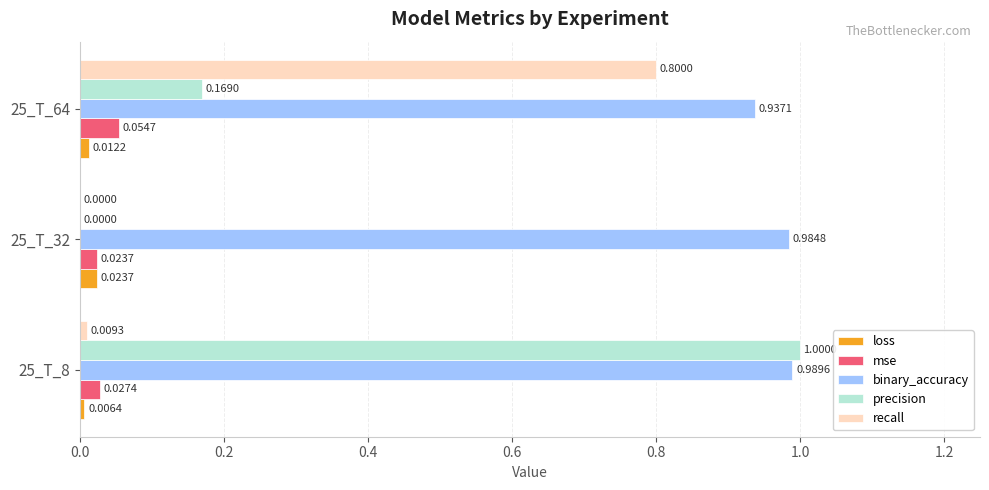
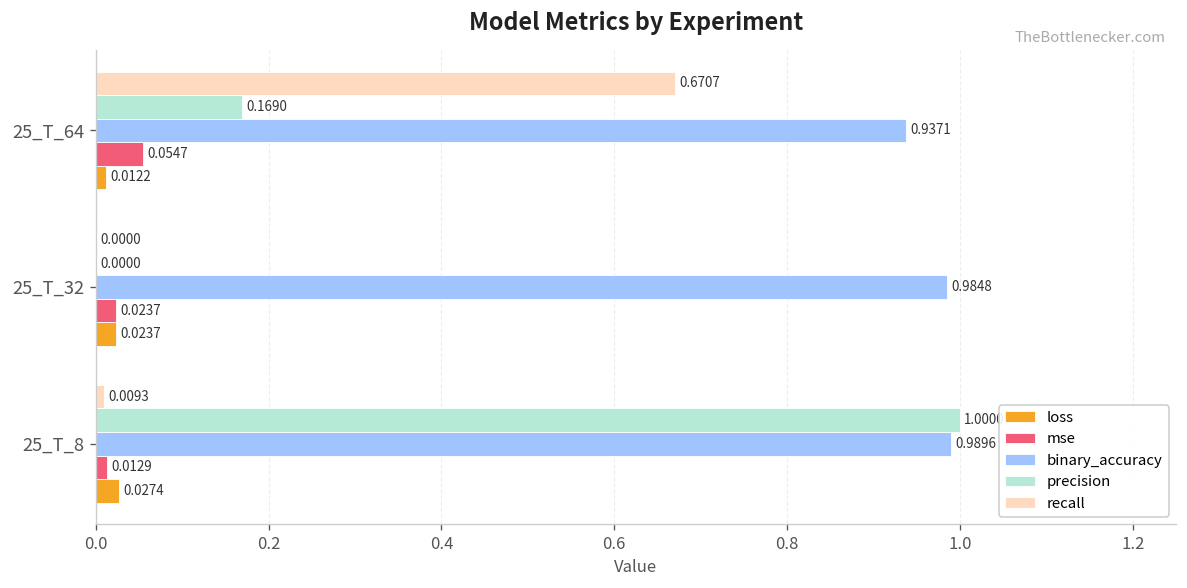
  {
    "loss": {
      "25_T_64": 0.0122,
      "25_T_32": 0.0237,
-     "25_T_8": 0.0064
+     "25_T_8": 0.0274
    },
    "mse": {
      "25_T_64": 0.0547,
      "25_T_32": 0.0237,
-     "25_T_8": 0.0274
+     "25_T_8": 0.0129
    },
    "recall": {
-     "25_T_64": 0.8000,
+     "25_T_64": 0.6707,
      "25_T_32": 0.0000,
      "25_T_8": 0.0093
    }
  }
